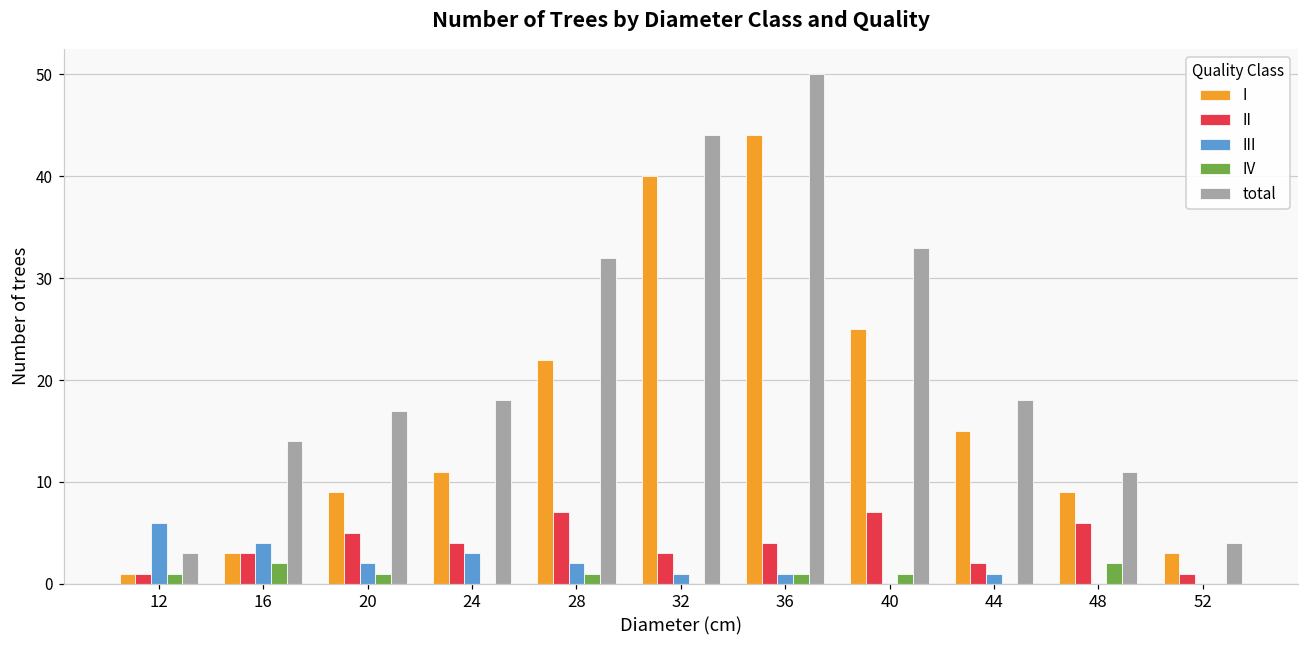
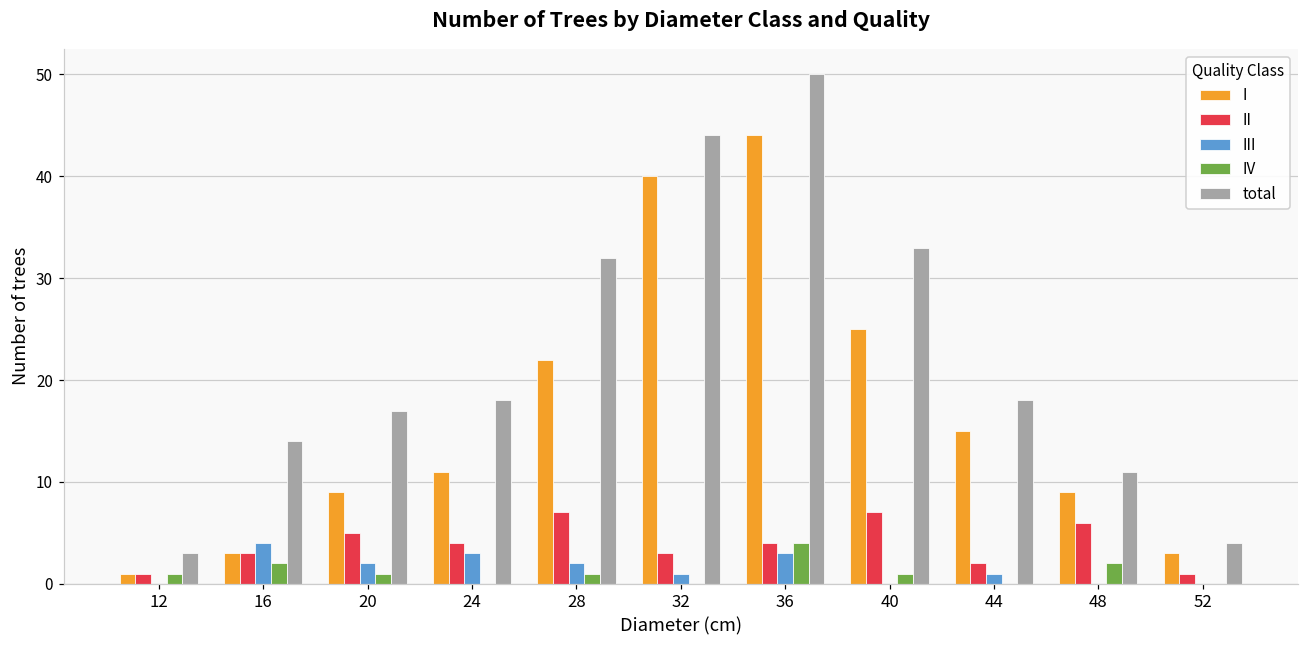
  {
    "I": {
      "12": 1,
      "16": 3,
      "20": 9,
      "24": 11,
      "28": 22,
      "32": 40,
      "36": 44,
      "40": 25,
      "44": 15,
      "48": 9,
      "52": 3
    },
    "II": {
      "12": 1,
      "16": 3,
      "20": 5,
      "24": 4,
      "28": 7,
      "32": 3,
      "36": 4,
      "40": 7,
      "44": 2,
      "48": 6,
      "52": 1
    },
    "III": {
-     "12": 6,
+     "12": 0,
      "16": 4,
      "20": 2,
      "24": 3,
      "28": 2,
      "32": 1,
-     "36": 1,
+     "36": 3,
      "40": 0,
      "44": 1,
      "48": 0,
      "52": 0
    },
    "IV": {
      "12": 1,
      "16": 2,
      "20": 1,
      "24": 0,
      "28": 1,
      "32": 0,
-     "36": 1,
+     "36": 4,
      "40": 1,
      "44": 0,
      "48": 2,
      "52": 0
    },
    "total": {
      "12": 3,
      "16": 14,
      "20": 17,
      "24": 18,
      "28": 32,
      "32": 44,
      "36": 50,
      "40": 33,
      "44": 18,
      "48": 11,
      "52": 4
    }
  }
